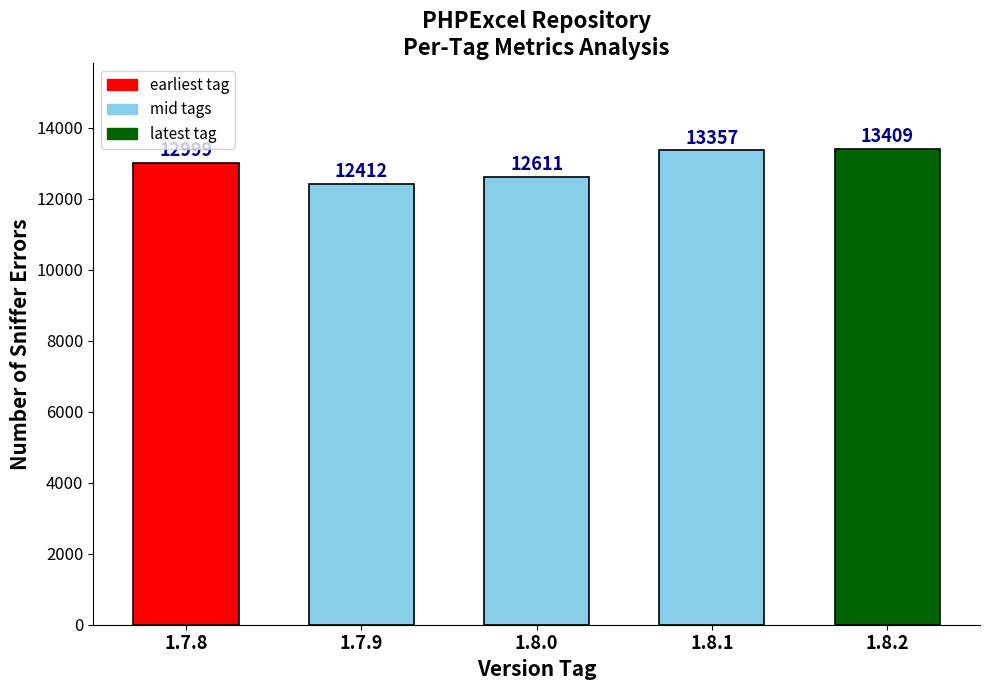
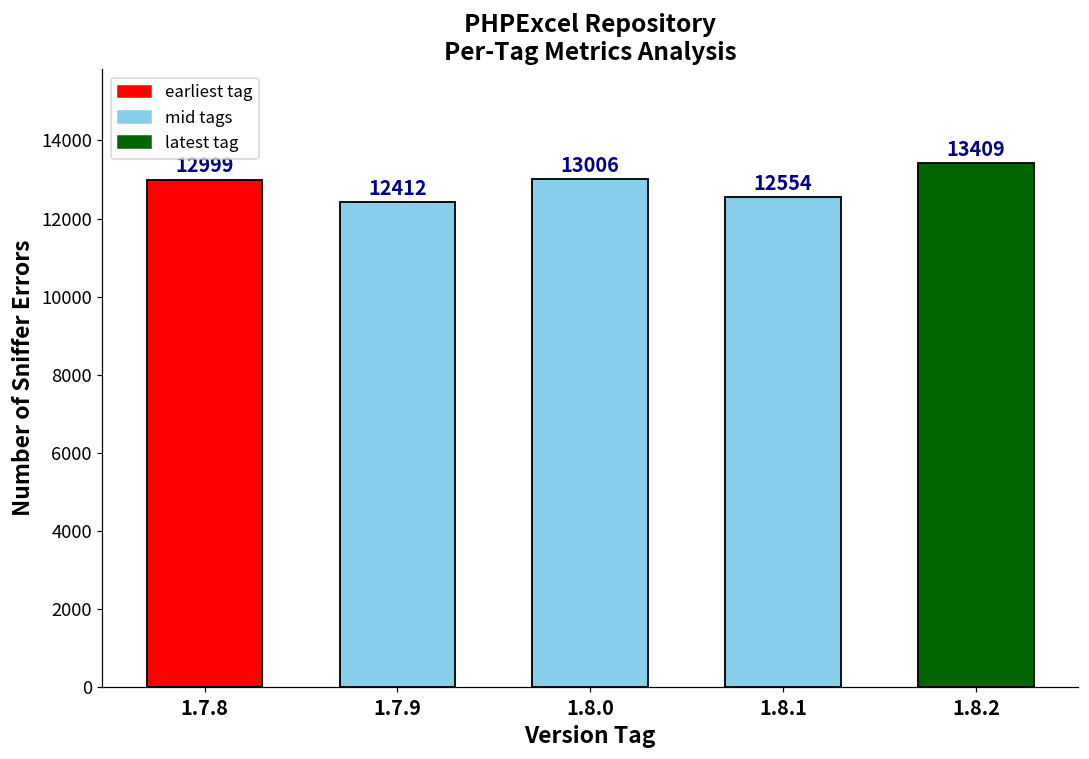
  {
    "1.7.9": 12412,
-   "1.8.0": 12611,
-   "1.8.1": 13357,
+   "1.8.0": 13006,
+   "1.8.1": 12554,
    "1.8.2": 13409
  }
